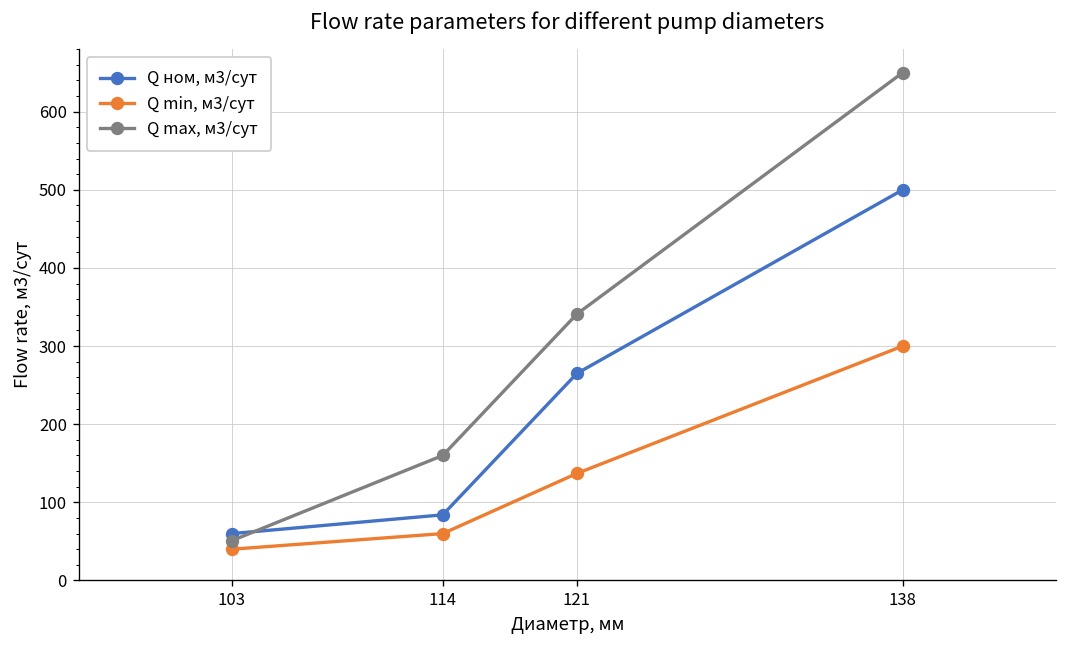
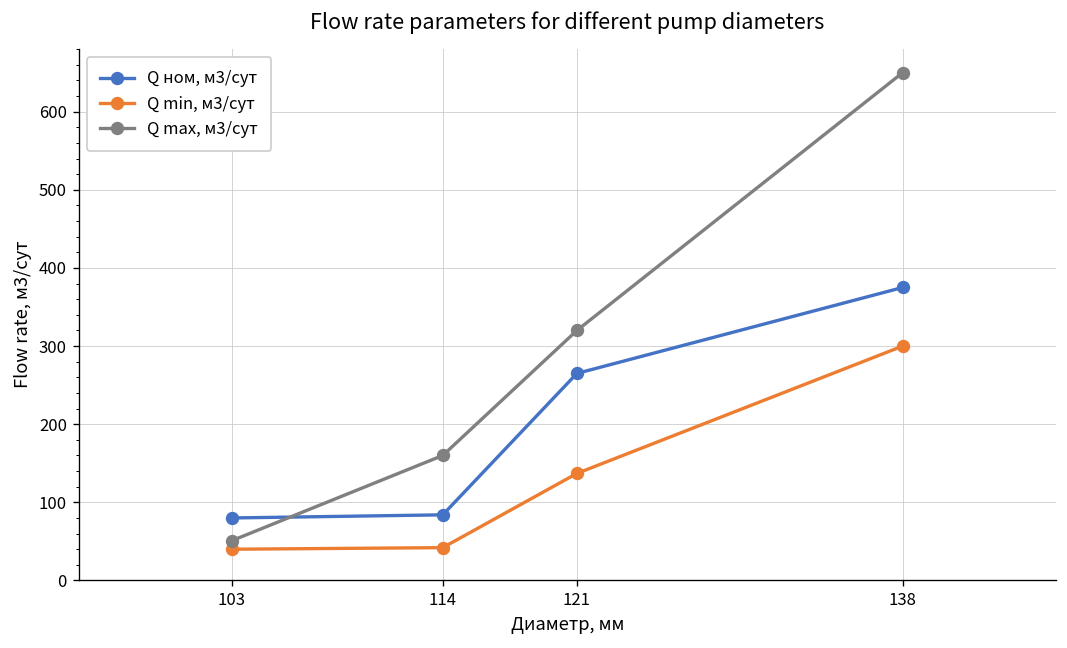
  {
    "Q ном, м3/сут": {
-     "103": 60,
+     "103": 80,
      "114": 80,
      "121": 270,
-     "138": 500
+     "138": 380
    },
    "Q min, м3/сут": {
      "103": 40,
-     "114": 60,
+     "114": 40,
      "121": 140,
      "138": 300
    },
    "Q max, м3/сут": {
      "103": 50,
      "114": 160,
-     "121": 340,
+     "121": 320,
      "138": 650
    }
  }
